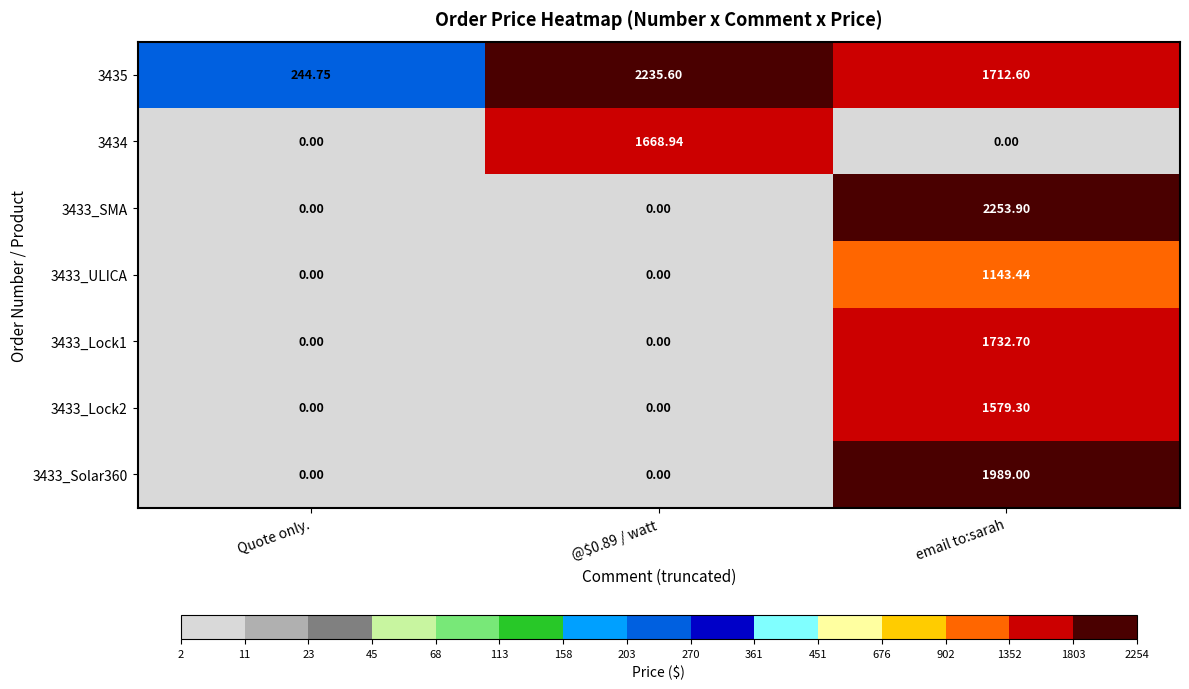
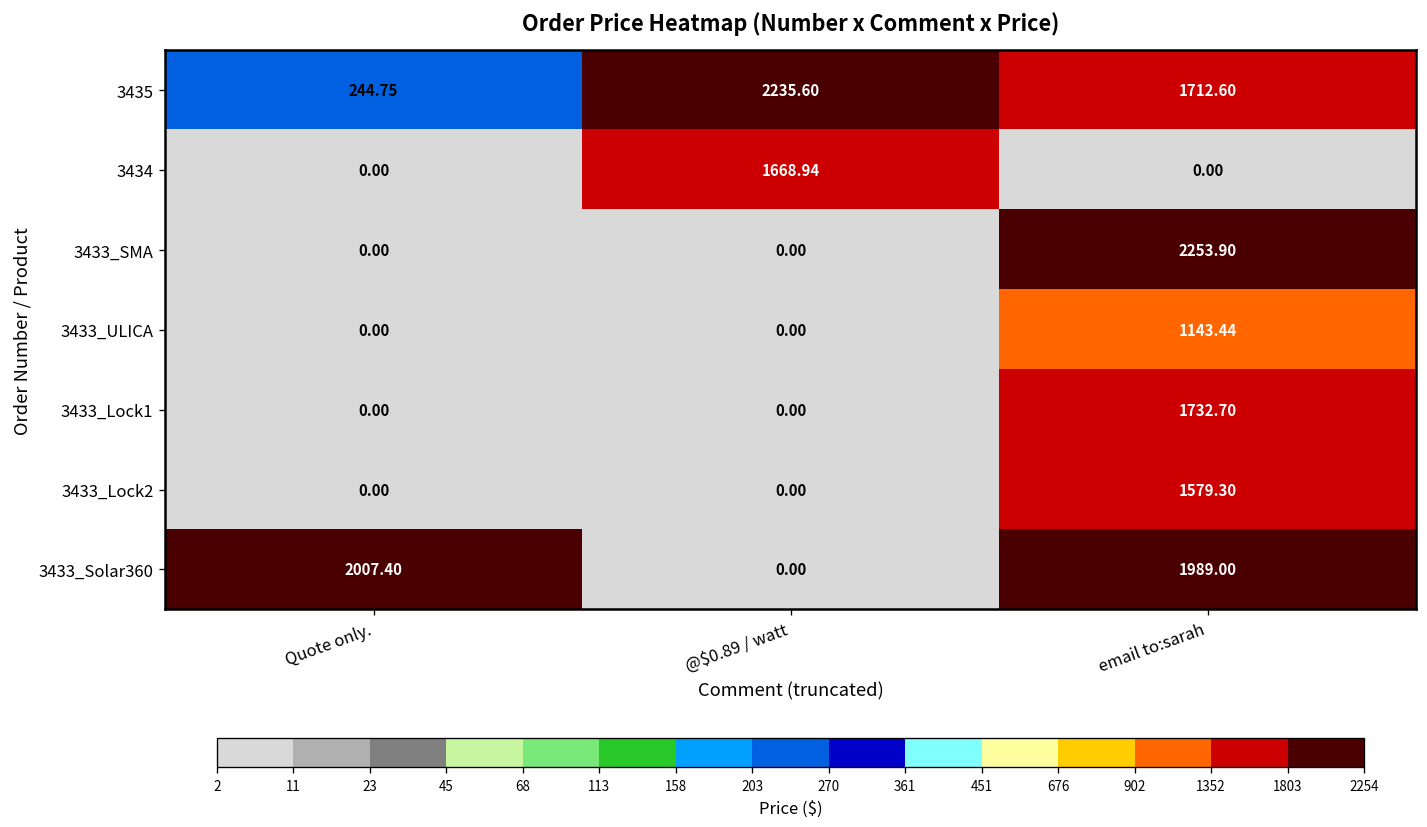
  {
    "3435": {
      "Quote only.": 244.75,
      "@$0.89 / watt": 2235.60,
      "email to:sarah": 1712.60
    },
    "3434": {
      "Quote only.": 0.00,
      "@$0.89 / watt": 1668.94,
      "email to:sarah": 0.00
    },
    "3433_SMA": {
      "Quote only.": 0.00,
      "@$0.89 / watt": 0.00,
      "email to:sarah": 2253.90
    },
    "3433_ULICA": {
      "Quote only.": 0.00,
      "@$0.89 / watt": 0.00,
      "email to:sarah": 1143.44
    },
    "3433_Lock1": {
      "Quote only.": 0.00,
      "@$0.89 / watt": 0.00,
      "email to:sarah": 1732.70
    },
    "3433_Lock2": {
      "Quote only.": 0.00,
      "@$0.89 / watt": 0.00,
      "email to:sarah": 1579.30
    },
    "3433_Solar360": {
-     "Quote only.": 0.00,
+     "Quote only.": 2007.40,
      "@$0.89 / watt": 0.00,
      "email to:sarah": 1989.00
    }
  }
